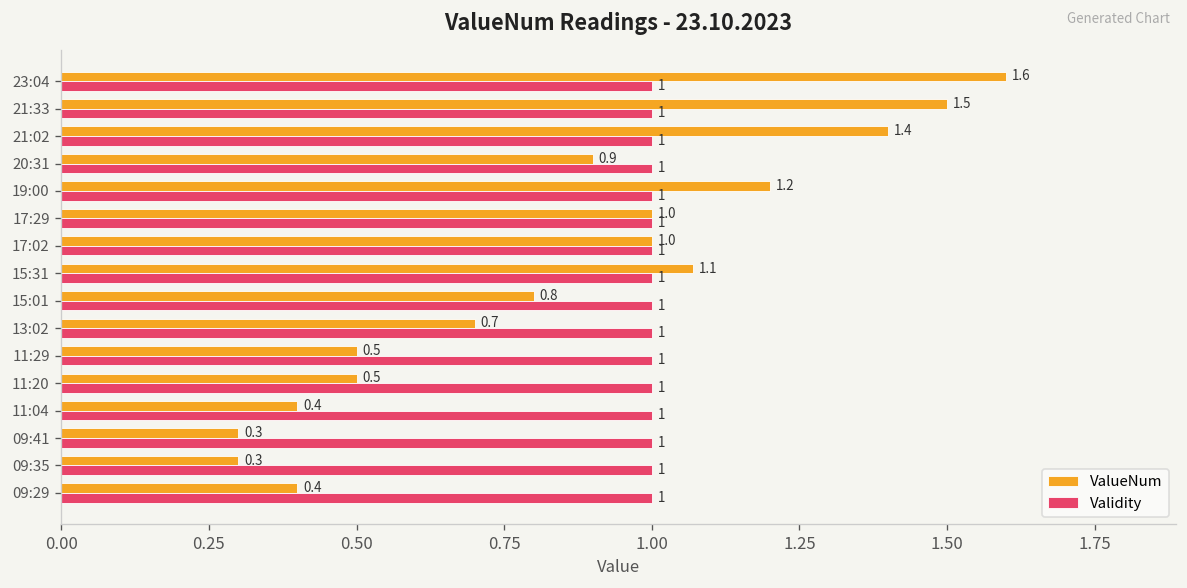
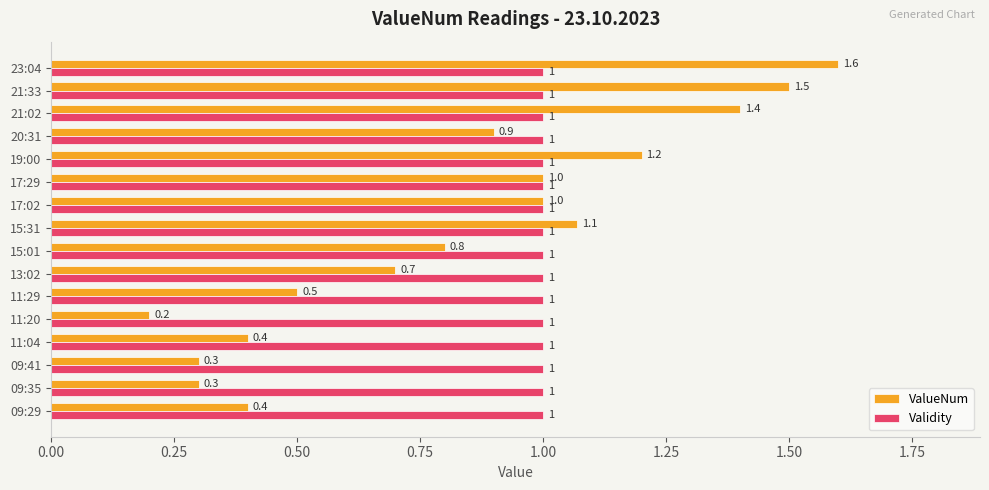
  {
    "ValueNum": {
      "23:04": 1.6,
      "21:33": 1.5,
      "21:02": 1.4,
      "20:31": 0.9,
      "19:00": 1.2,
      "17:29": 1.0,
      "17:02": 1.0,
      "15:31": 1.1,
      "15:01": 0.8,
      "13:02": 0.7,
      "11:29": 0.5,
-     "11:20": 0.5,
+     "11:20": 0.2,
      "11:04": 0.4,
      "09:41": 0.3,
      "09:35": 0.3,
      "09:29": 0.4
    },
    "Validity": {
      "23:04": 1,
      "21:33": 1,
      "21:02": 1,
      "20:31": 1,
      "19:00": 1,
      "15:31": 1,
      "15:01": 1,
      "13:02": 1,
      "11:29": 1,
      "11:20": 1,
      "11:04": 1,
      "09:41": 1,
      "09:35": 1,
      "09:29": 1
    }
  }
